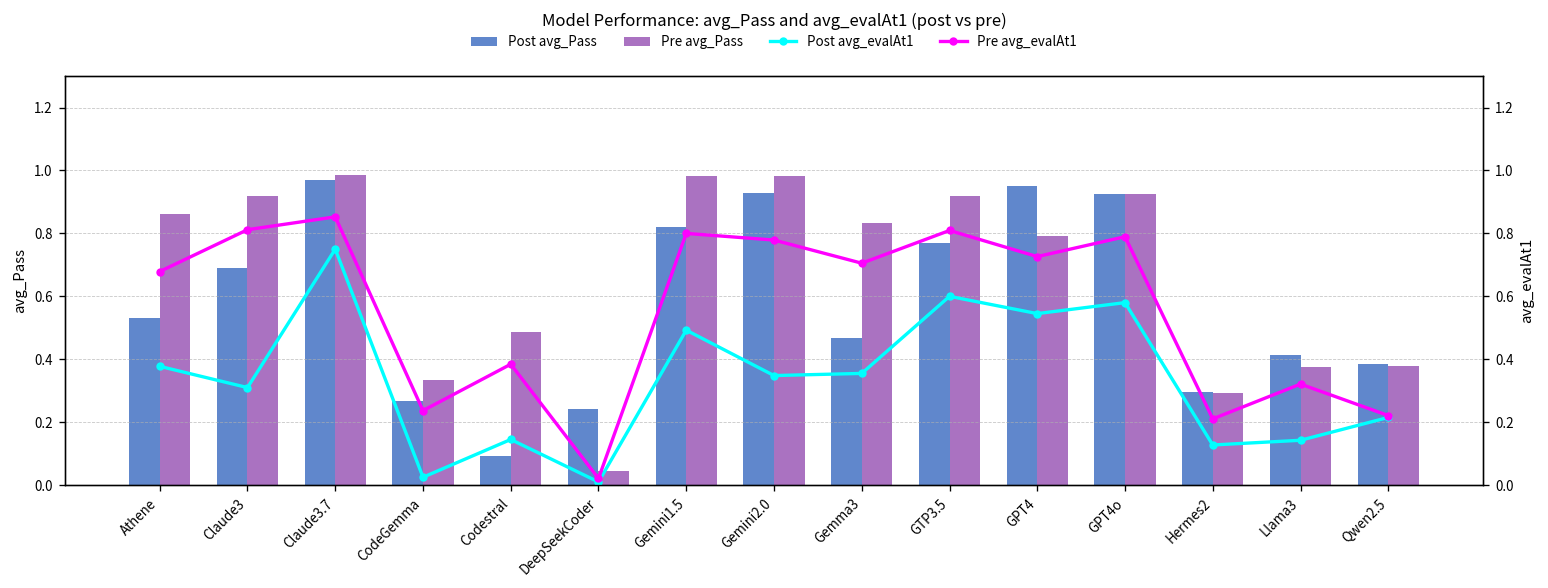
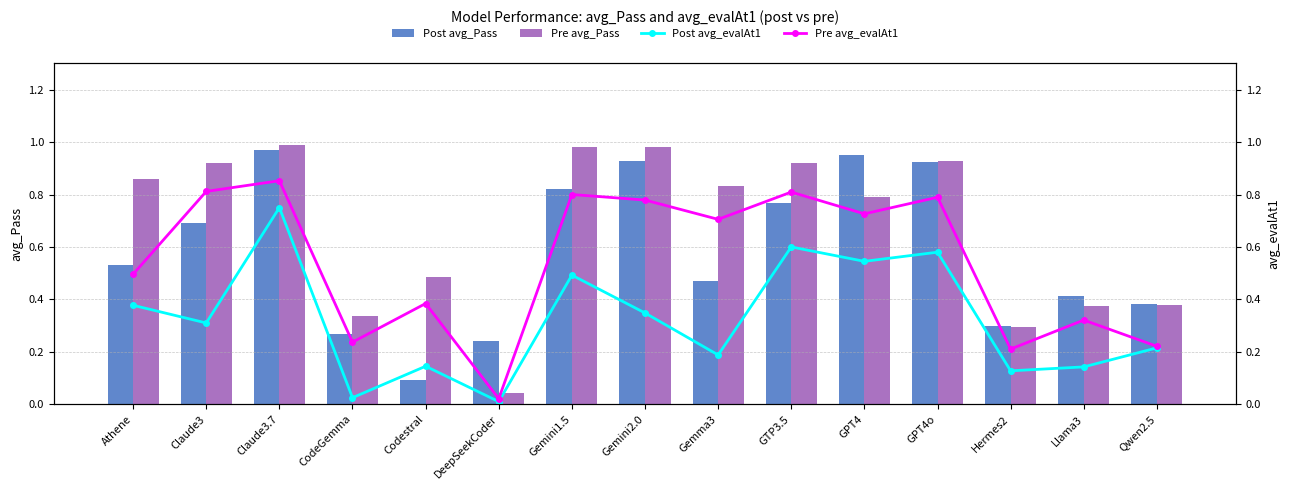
  {
    "Post avg_Pass": {
      "Athene": 0.53,
      "Claude3": 0.69,
      "Claude3.7": 0.97,
      "CodeGemma": 0.27,
      "Codestral": 0.09,
      "DeepSeekCoder": 0.24,
      "Gemini1.5": 0.82,
      "Gemini2.0": 0.93,
      "Gemma3": 0.47,
      "GTP3.5": 0.77,
      "GPT4": 0.95,
      "GPT4o": 0.93,
      "Hermes2": 0.30,
      "Llama3": 0.41,
      "Qwen2.5": 0.38
    },
    "Pre avg_Pass": {
      "Athene": 0.86,
      "Claude3": 0.92,
      "Claude3.7": 0.99,
      "CodeGemma": 0.34,
      "Codestral": 0.49,
      "DeepSeekCoder": 0.04,
      "Gemini1.5": 0.98,
      "Gemini2.0": 0.98,
      "Gemma3": 0.83,
      "GTP3.5": 0.92,
      "GPT4": 0.79,
      "GPT4o": 0.93,
      "Hermes2": 0.29,
      "Llama3": 0.38,
      "Qwen2.5": 0.38
    },
    "Post avg_evalAt1": {
      "Athene": 0.38,
      "Claude3": 0.31,
      "Claude3.7": 0.75,
      "CodeGemma": 0.03,
      "Codestral": 0.15,
      "DeepSeekCoder": 0.01,
      "Gemini1.5": 0.49,
      "Gemini2.0": 0.35,
-     "Gemma3": 0.36,
+     "Gemma3": 0.19,
      "GTP3.5": 0.60,
      "GPT4": 0.55,
      "GPT4o": 0.58,
      "Hermes2": 0.13,
      "Llama3": 0.14
    },
    "Pre avg_evalAt1": {
-     "Athene": 0.68,
+     "Athene": 0.50,
      "Claude3": 0.81,
      "Claude3.7": 0.85,
      "CodeGemma": 0.24,
      "Codestral": 0.38,
      "DeepSeekCoder": 0.02,
      "Gemini1.5": 0.80,
      "Gemini2.0": 0.78,
      "Gemma3": 0.71,
      "GTP3.5": 0.81,
      "GPT4": 0.73,
      "GPT4o": 0.79,
      "Hermes2": 0.21,
      "Llama3": 0.32
    }
  }
